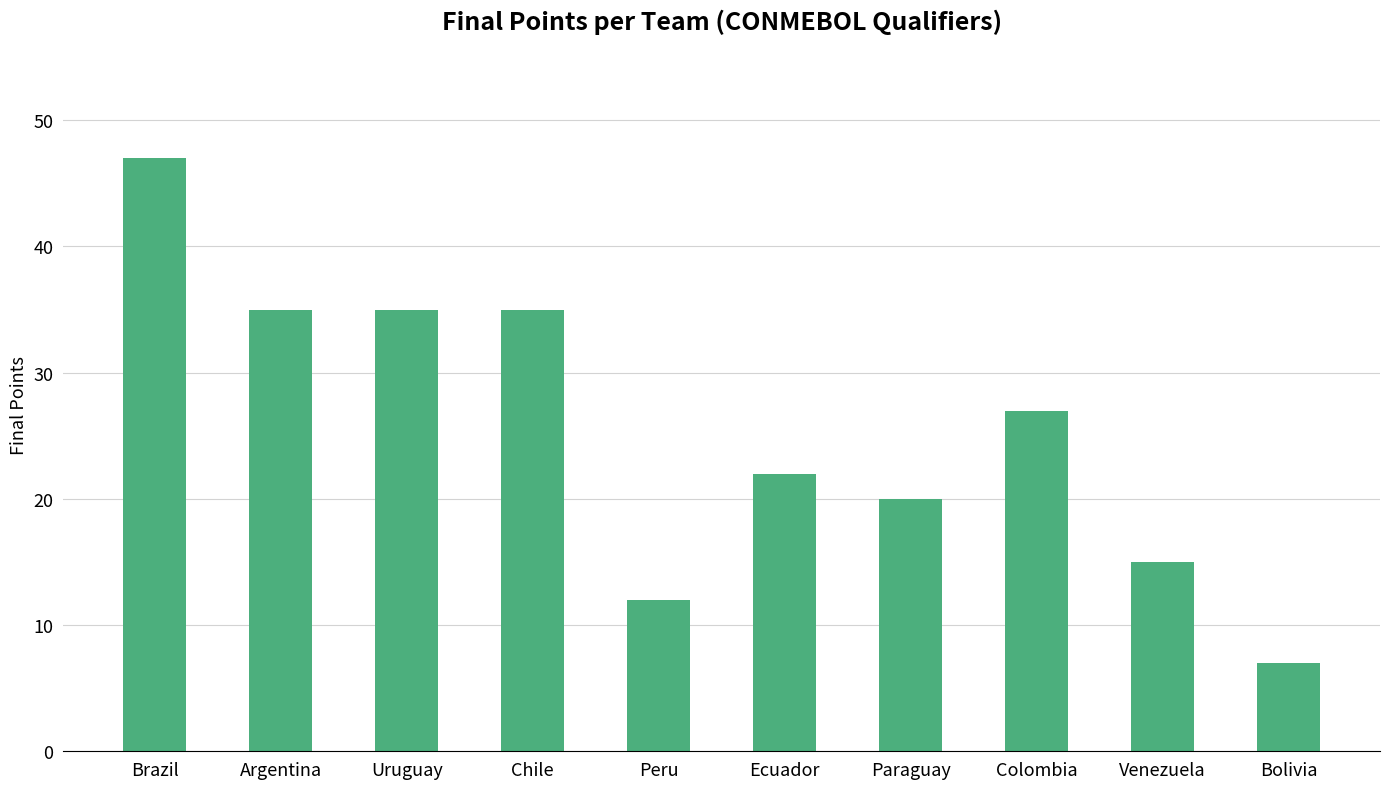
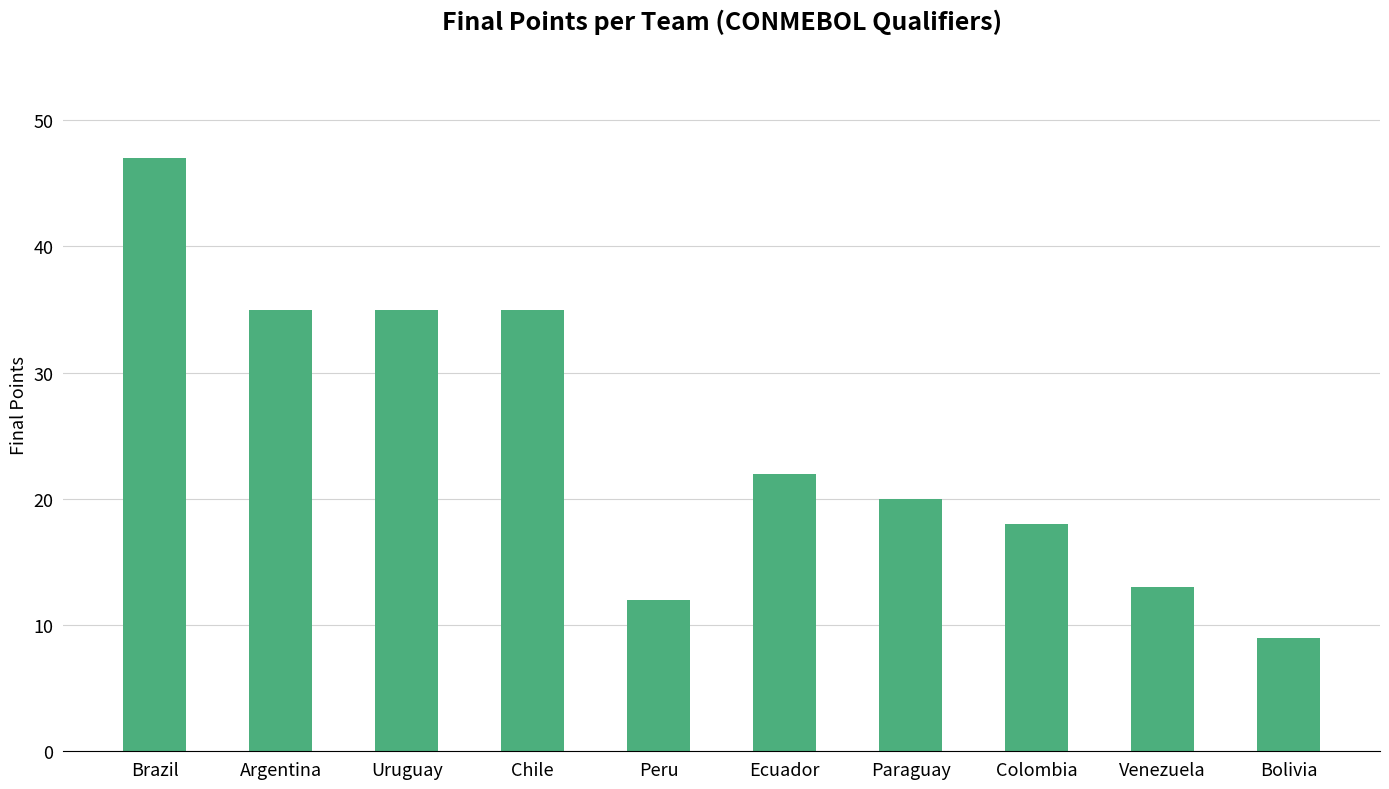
  {
    "Brazil": 47,
    "Argentina": 35,
    "Uruguay": 35,
    "Chile": 35,
    "Peru": 12,
    "Ecuador": 22,
    "Paraguay": 20,
-   "Colombia": 27,
-   "Venezuela": 15,
-   "Bolivia": 7
+   "Colombia": 18,
+   "Venezuela": 13,
+   "Bolivia": 9
  }
